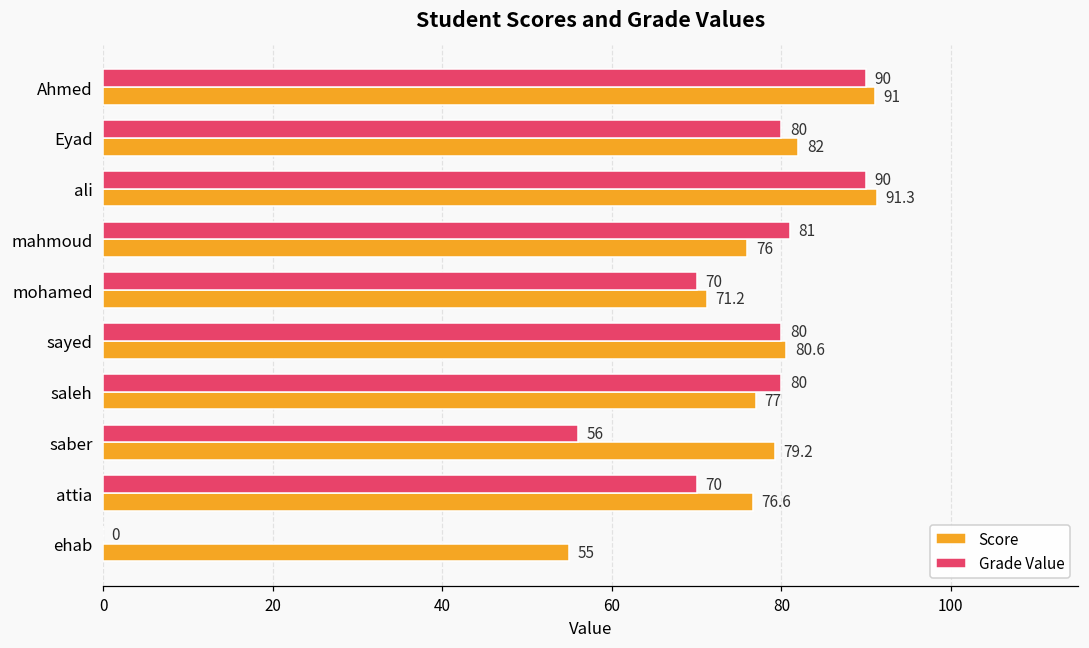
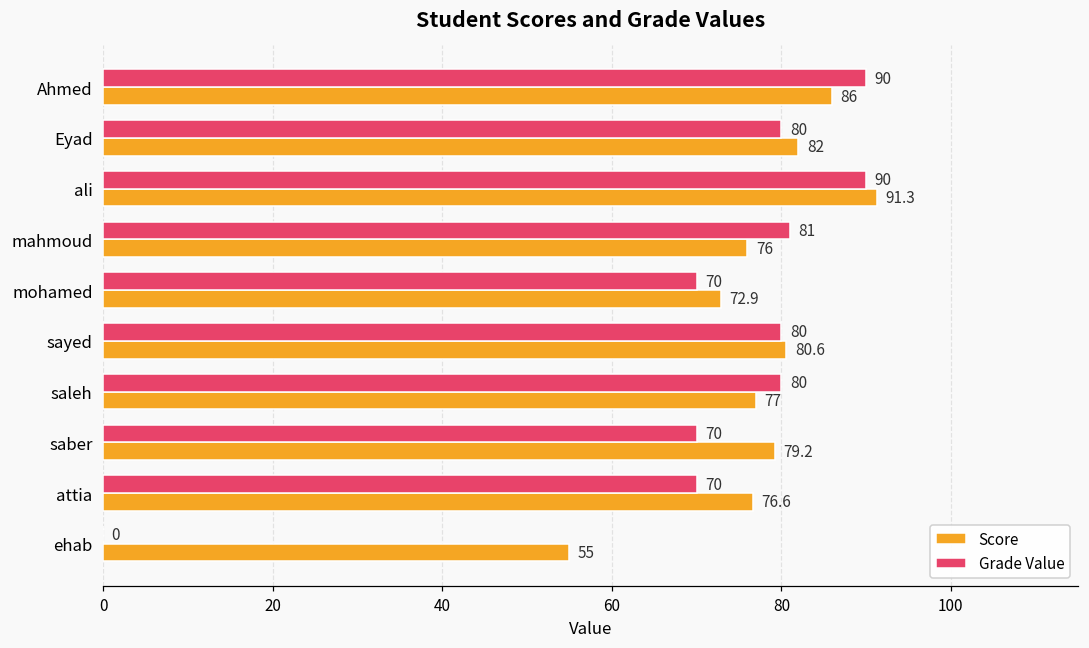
  {
    "Score": {
-     "Ahmed": 91,
+     "Ahmed": 86,
      "Eyad": 82,
      "ali": 91.3,
      "mahmoud": 76,
-     "mohamed": 71.2,
+     "mohamed": 72.9,
      "sayed": 80.6,
      "saleh": 77,
      "saber": 79.2,
      "attia": 76.6,
      "ehab": 55
    },
    "Grade Value": {
      "Ahmed": 90,
      "Eyad": 80,
      "ali": 90,
      "mahmoud": 81,
      "mohamed": 70,
      "sayed": 80,
      "saleh": 80,
-     "saber": 56,
+     "saber": 70,
      "attia": 70,
      "ehab": 0
    }
  }
